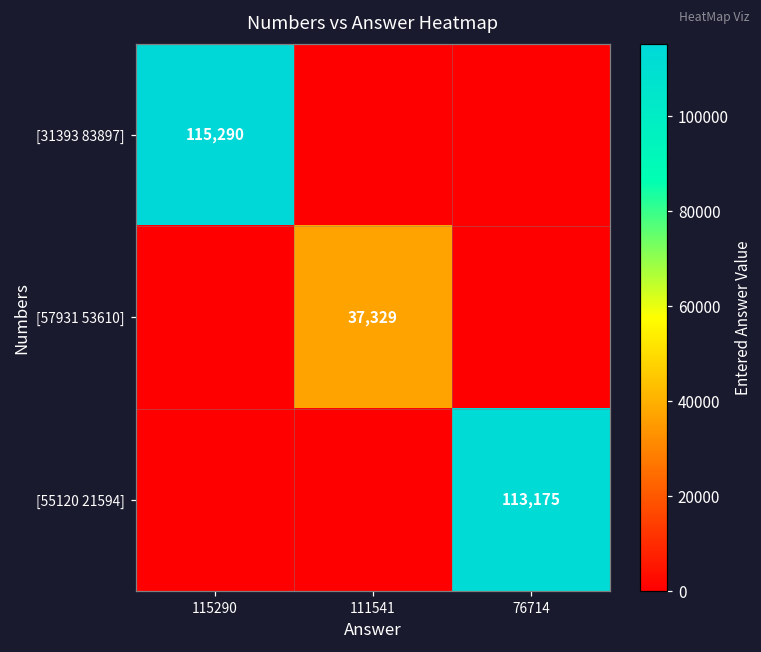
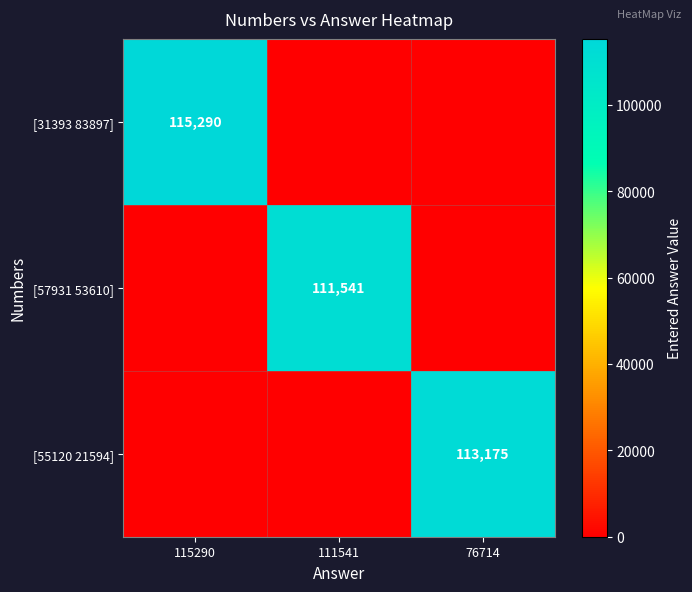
  {
    "[31393 83897]": {
      "115290": "115,290"
    },
    "[57931 53610]": {
-     "111541": "37,329"
+     "111541": "111,541"
    },
    "[55120 21594]": {
      "76714": "113,175"
    }
  }
